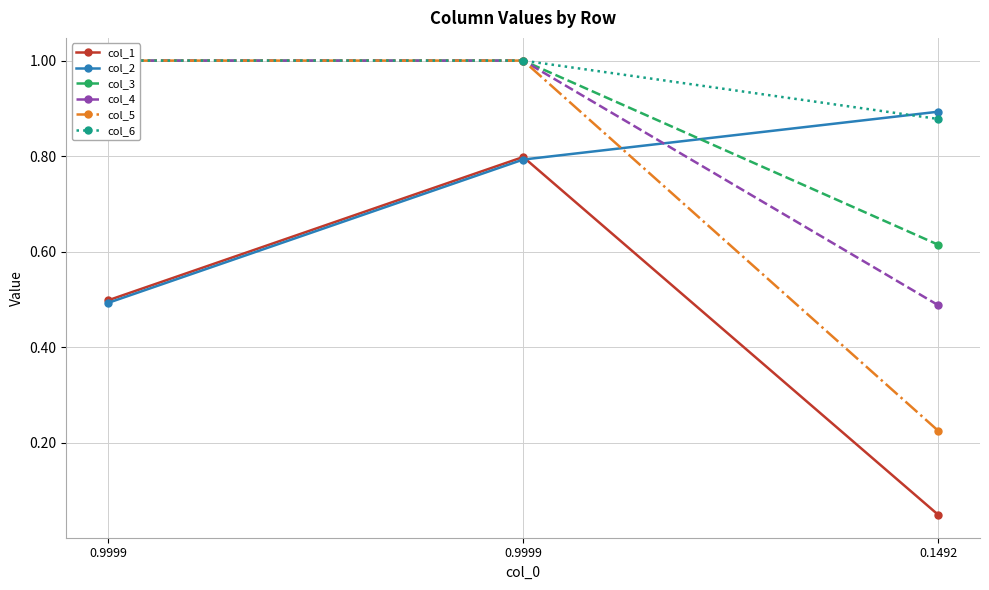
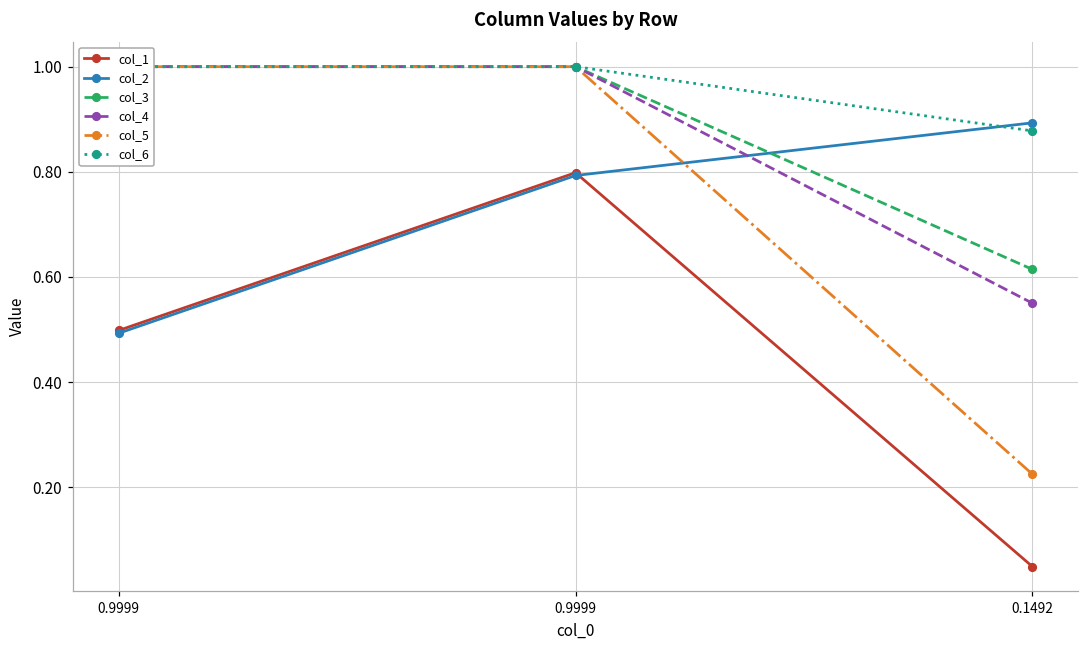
  {
    "col_1": {
      "0.1492": 0.05
    },
    "col_2": {
      "0.1492": 0.89
    },
    "col_4": {
-     "0.1492": 0.49
+     "0.1492": 0.55
    },
    "col_5": {
      "0.1492": 0.22
    }
  }
